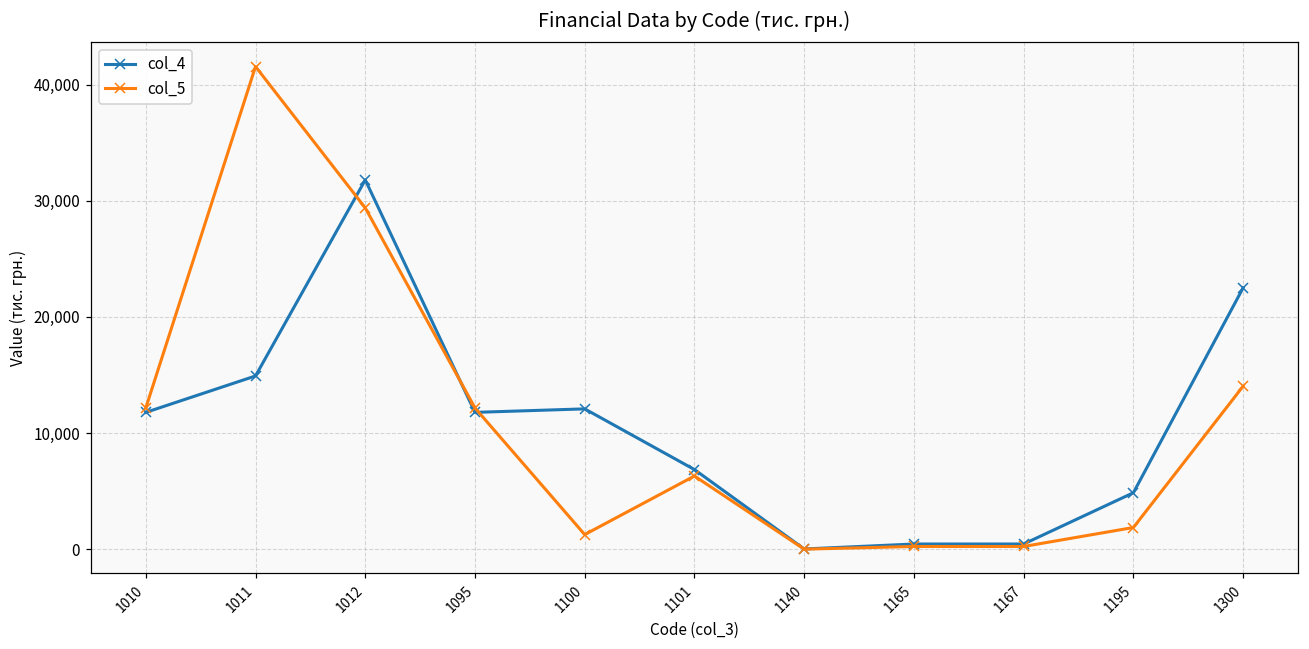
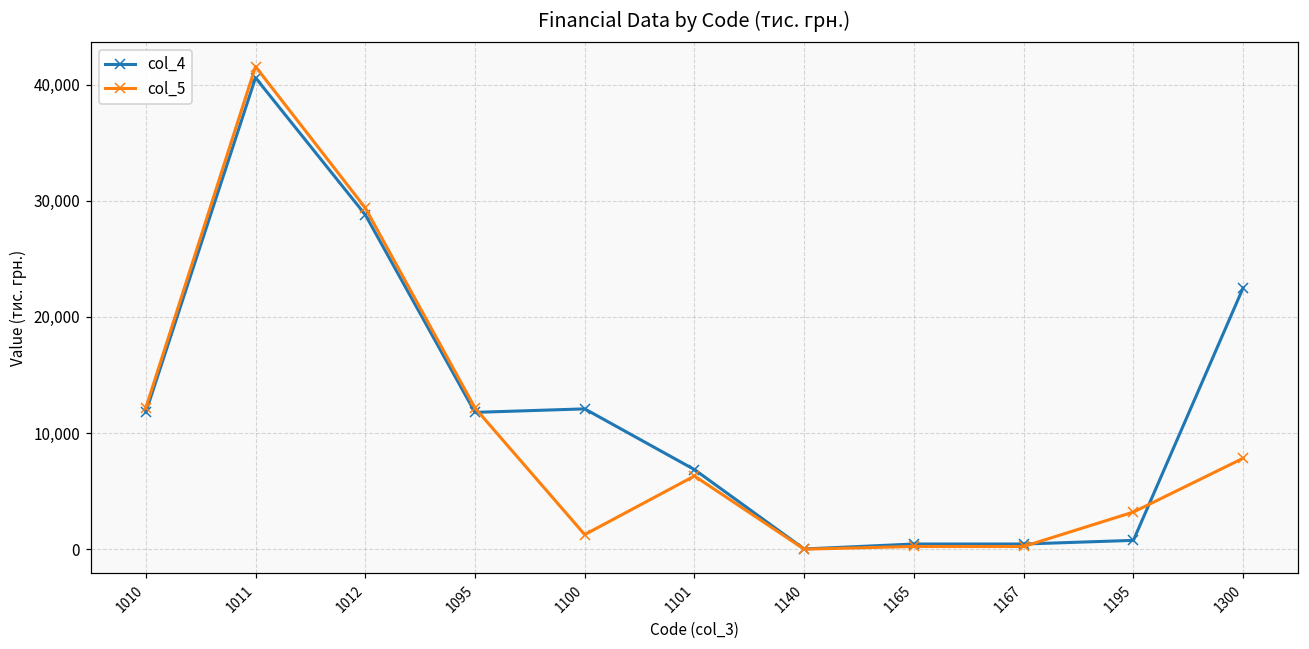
  {
    "col_4": {
      "1010": "11,800",
-     "1011": "14,900",
-     "1012": "31,800",
+     "1011": "40,600",
+     "1012": "28,800",
      "1095": "11,800",
      "1100": "12,100",
      "1101": "6,900",
-     "1195": "4,900",
+     "1195": "800",
      "1300": "22,500"
    },
    "col_5": {
      "1010": "12,200",
      "1011": "41,500",
      "1012": "29,400",
      "1095": "12,200",
      "1100": "1,300",
      "1101": "6,300",
-     "1195": "1,900",
-     "1300": "14,000"
+     "1195": "3,200",
+     "1300": "7,800"
    }
  }
